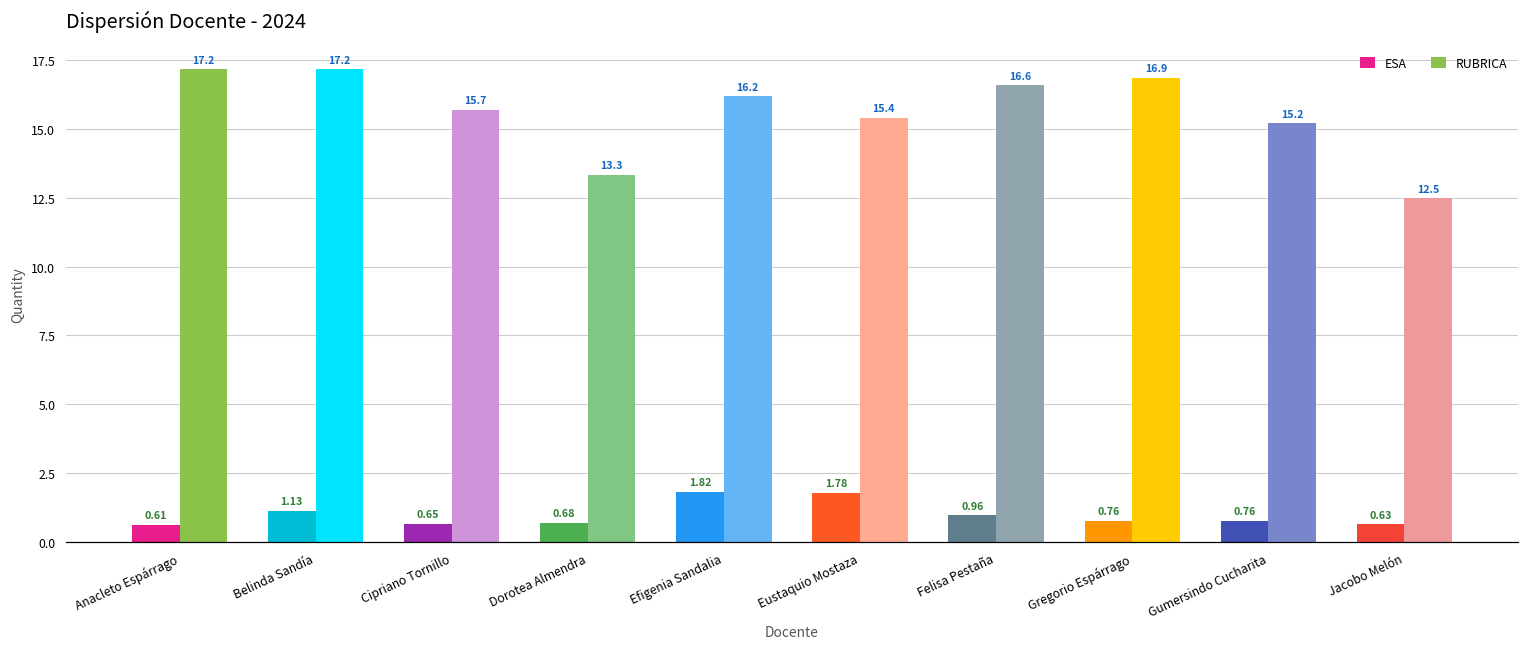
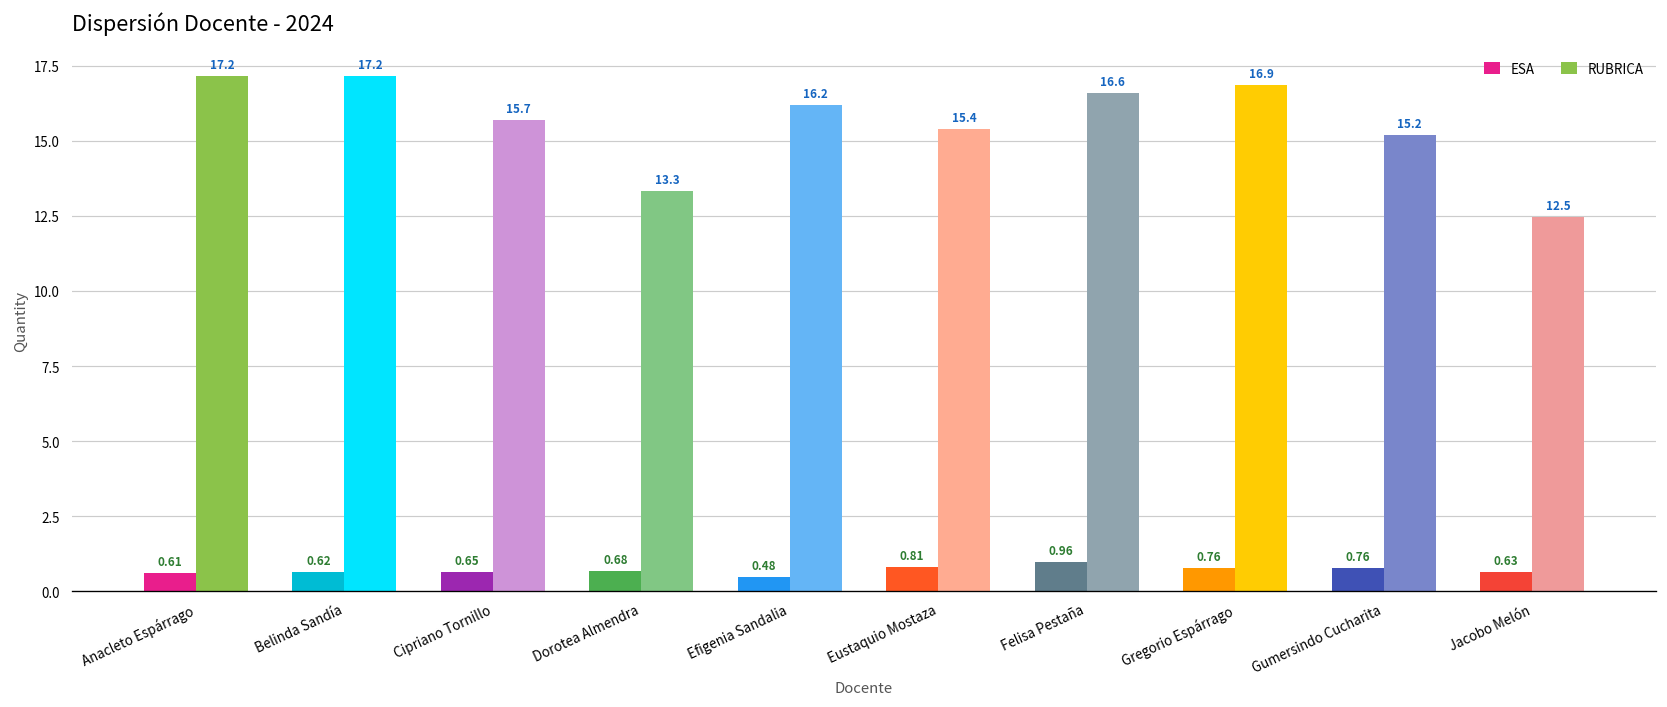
  {
    "ESA": {
      "Anacleto Espárrago": 0.61,
-     "Belinda Sandía": 1.13,
+     "Belinda Sandía": 0.62,
      "Cipriano Tornillo": 0.65,
      "Dorotea Almendra": 0.68,
-     "Efigenia Sandalia": 1.82,
-     "Eustaquio Mostaza": 1.78,
+     "Efigenia Sandalia": 0.48,
+     "Eustaquio Mostaza": 0.81,
      "Felisa Pestaña": 0.96,
      "Gregorio Espárrago": 0.76,
      "Gumersindo Cucharita": 0.76,
      "Jacobo Melón": 0.63
    },
    "RUBRICA": {
      "Anacleto Espárrago": 17.2,
      "Belinda Sandía": 17.2,
      "Cipriano Tornillo": 15.7,
      "Dorotea Almendra": 13.3,
      "Efigenia Sandalia": 16.2,
      "Eustaquio Mostaza": 15.4,
      "Felisa Pestaña": 16.6,
      "Gregorio Espárrago": 16.9,
      "Gumersindo Cucharita": 15.2,
      "Jacobo Melón": 12.5
    }
  }
